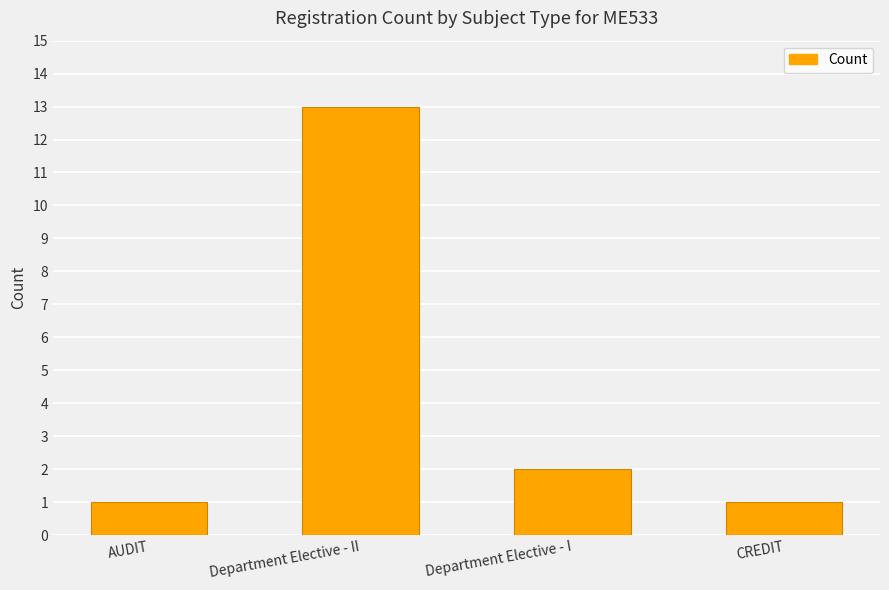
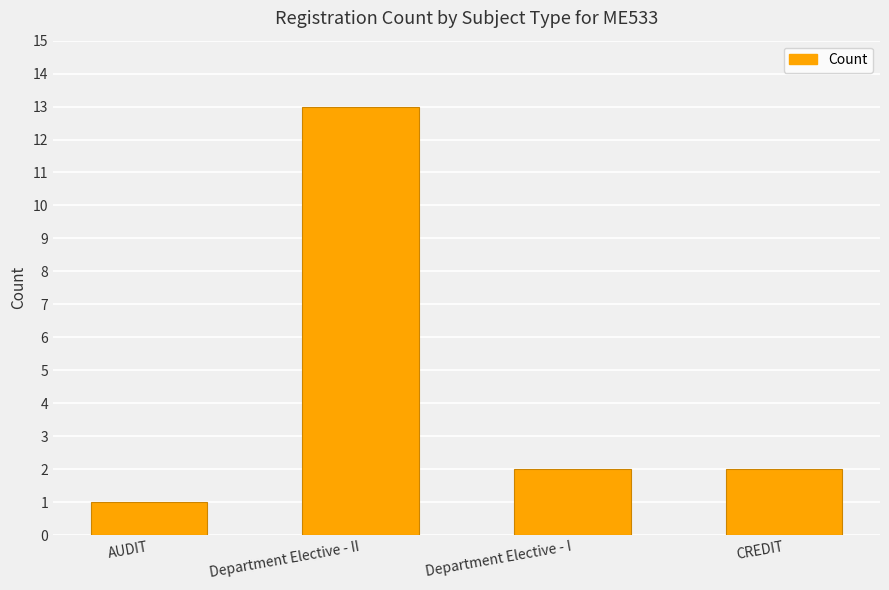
  {
    "AUDIT": 1,
    "Department Elective - II": 13,
    "Department Elective - I": 2,
-   "CREDIT": 1
+   "CREDIT": 2
  }
